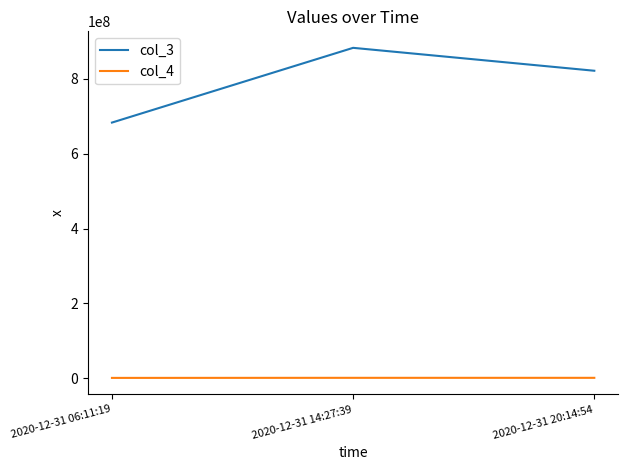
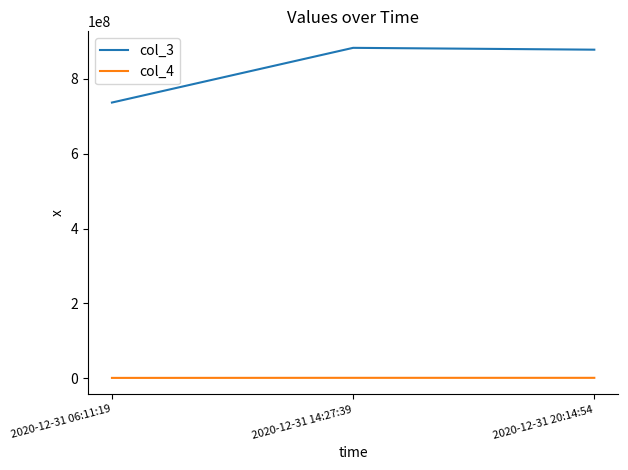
  {
    "col_3": {
-     "2020-12-31 06:11:19": 680000000,
+     "2020-12-31 06:11:19": 740000000,
      "2020-12-31 14:27:39": 880000000,
-     "2020-12-31 20:14:54": 820000000
+     "2020-12-31 20:14:54": 880000000
    },
    "col_4": {
      "2020-12-31 06:11:19": 0,
      "2020-12-31 14:27:39": 0,
      "2020-12-31 20:14:54": 0
    }
  }
